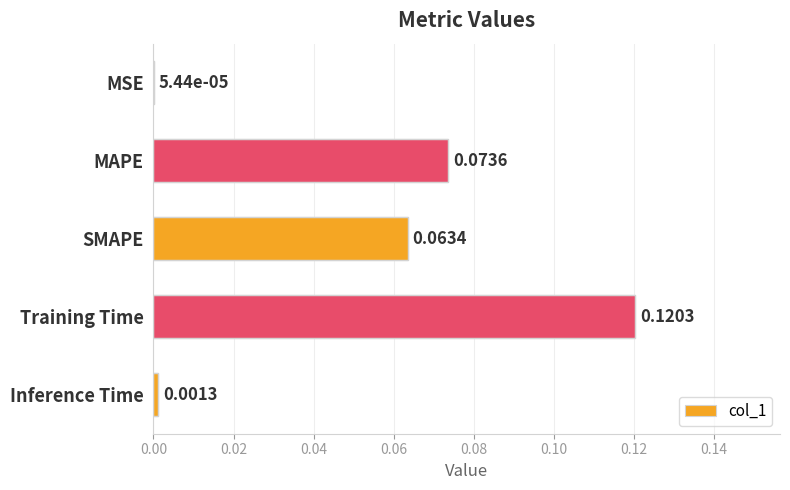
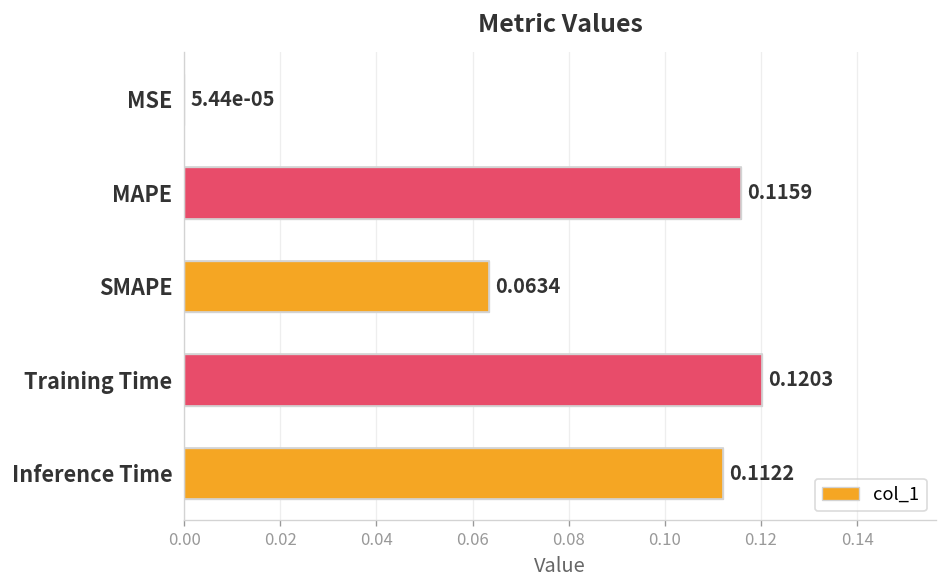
  {
    "MSE": "5.44e-05",
-   "MAPE": "0.0736",
+   "MAPE": "0.1159",
    "SMAPE": "0.0634",
    "Training Time": "0.1203",
-   "Inference Time": "0.0013"
+   "Inference Time": "0.1122"
  }
